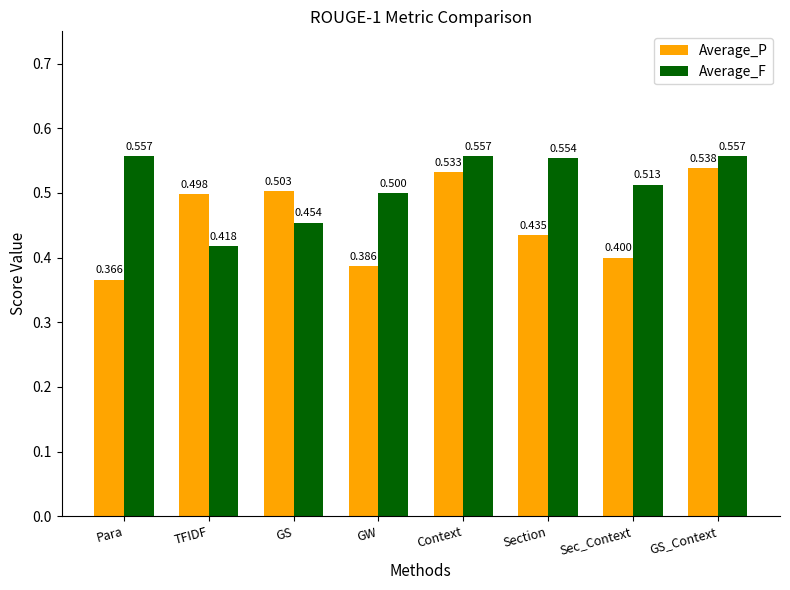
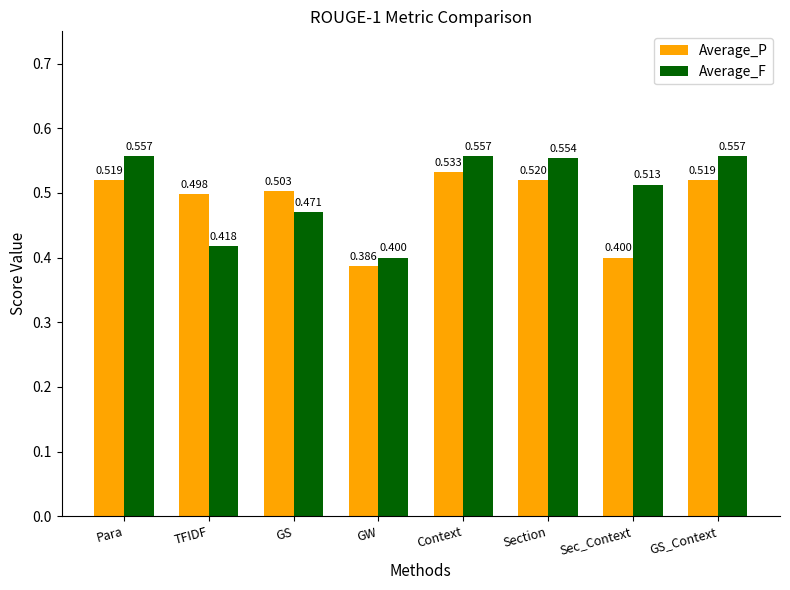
  {
    "Average_P": {
-     "Para": 0.366,
+     "Para": 0.519,
      "TFIDF": 0.498,
      "GS": 0.503,
      "GW": 0.386,
      "Context": 0.533,
-     "Section": 0.435,
+     "Section": 0.520,
      "Sec_Context": 0.400,
-     "GS_Context": 0.538
+     "GS_Context": 0.519
    },
    "Average_F": {
      "Para": 0.557,
      "TFIDF": 0.418,
-     "GS": 0.454,
-     "GW": 0.500,
+     "GS": 0.471,
+     "GW": 0.400,
      "Context": 0.557,
      "Section": 0.554,
      "Sec_Context": 0.513,
      "GS_Context": 0.557
    }
  }
